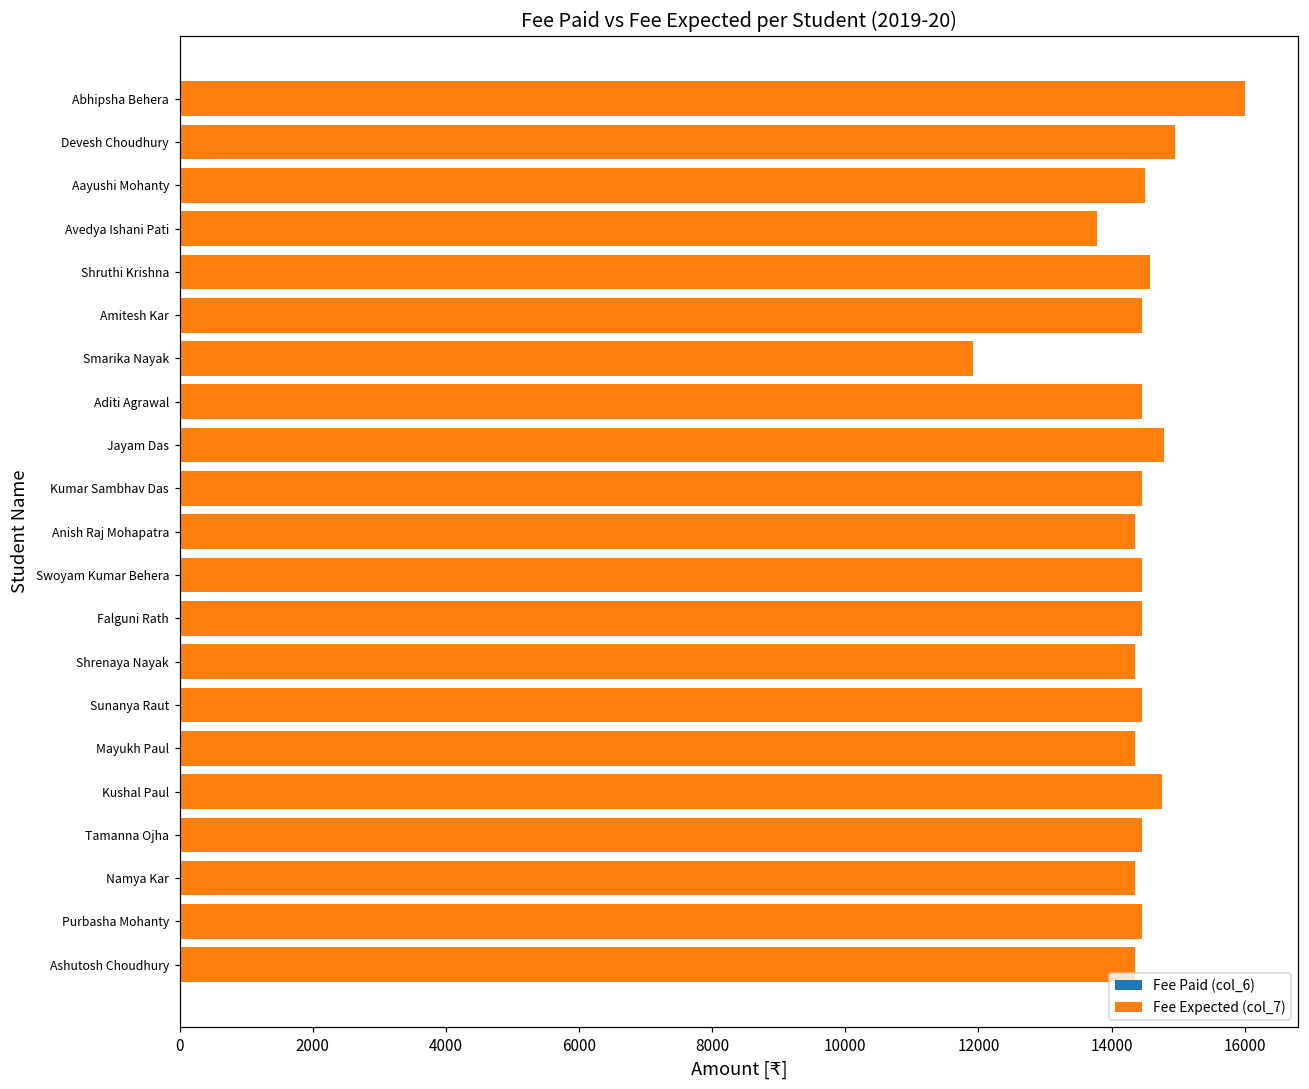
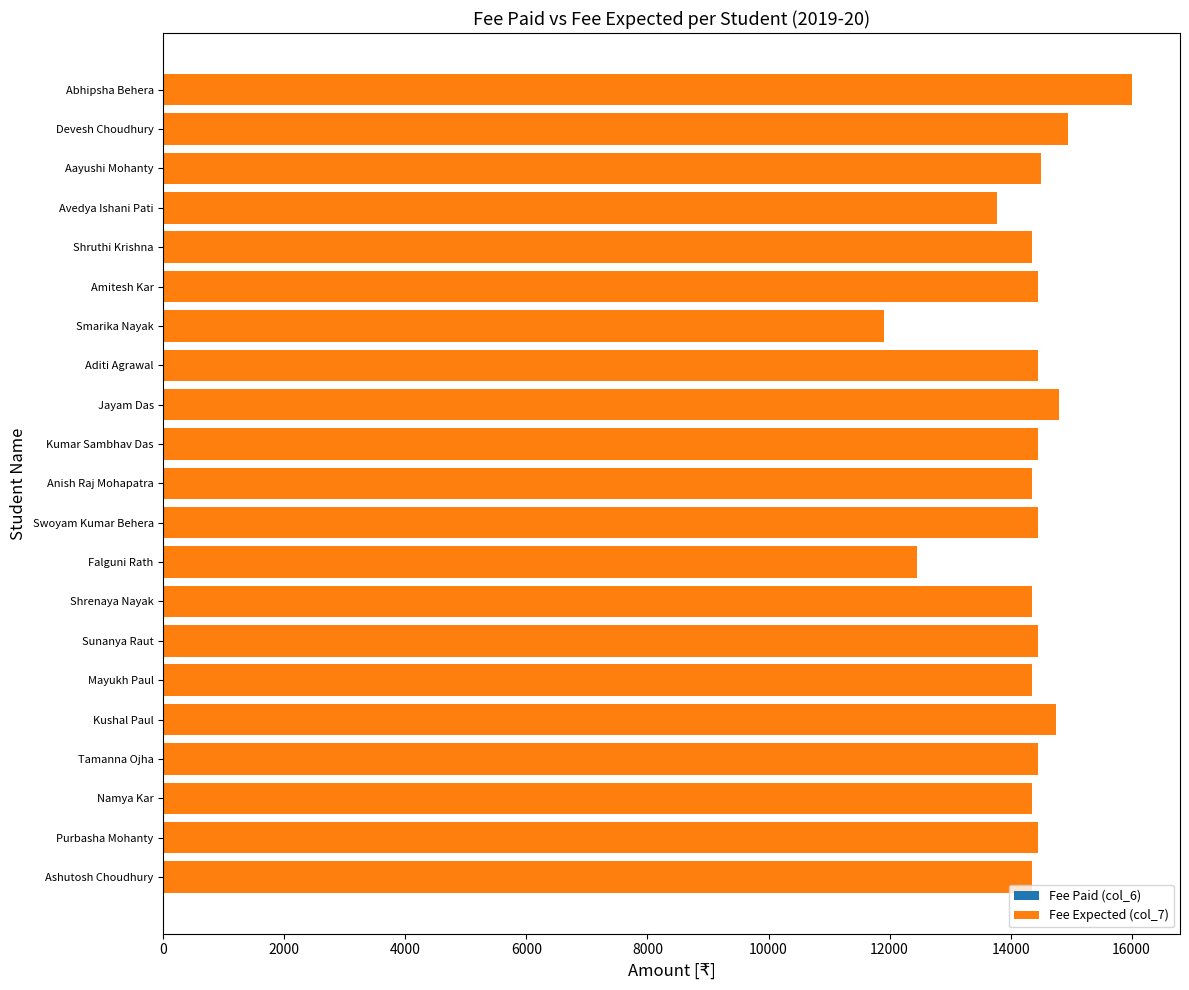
  {
    "Fee Paid (col_6)": {
      "Abhipsha Behera": 0,
      "Devesh Choudhury": 0,
      "Aayushi Mohanty": 0,
      "Avedya Ishani Pati": 0,
      "Shruthi Krishna": 0,
      "Amitesh Kar": 0,
      "Smarika Nayak": 0,
      "Aditi Agrawal": 0,
      "Jayam Das": 0,
      "Kumar Sambhav Das": 0,
      "Anish Raj Mohapatra": 0,
      "Swoyam Kumar Behera": 0,
      "Falguni Rath": 0,
      "Shrenaya Nayak": 0,
      "Sunanya Raut": 0,
      "Mayukh Paul": 0,
      "Kushal Paul": 0,
      "Tamanna Ojha": 0,
      "Namya Kar": 0,
      "Purbasha Mohanty": 0,
      "Ashutosh Choudhury": 0
    },
    "Fee Expected (col_7)": {
      "Abhipsha Behera": 16000,
      "Devesh Choudhury": 15000,
      "Aayushi Mohanty": 14500,
      "Avedya Ishani Pati": 13800,
-     "Shruthi Krishna": 14600,
+     "Shruthi Krishna": 14400,
      "Amitesh Kar": 14500,
      "Smarika Nayak": 11900,
      "Aditi Agrawal": 14500,
      "Jayam Das": 14800,
      "Kumar Sambhav Das": 14500,
      "Anish Raj Mohapatra": 14400,
      "Swoyam Kumar Behera": 14500,
-     "Falguni Rath": 14500,
+     "Falguni Rath": 12500,
      "Shrenaya Nayak": 14400,
      "Sunanya Raut": 14500,
      "Mayukh Paul": 14400,
      "Kushal Paul": 14800,
      "Tamanna Ojha": 14500,
      "Namya Kar": 14400,
      "Purbasha Mohanty": 14500,
      "Ashutosh Choudhury": 14400
    }
  }
